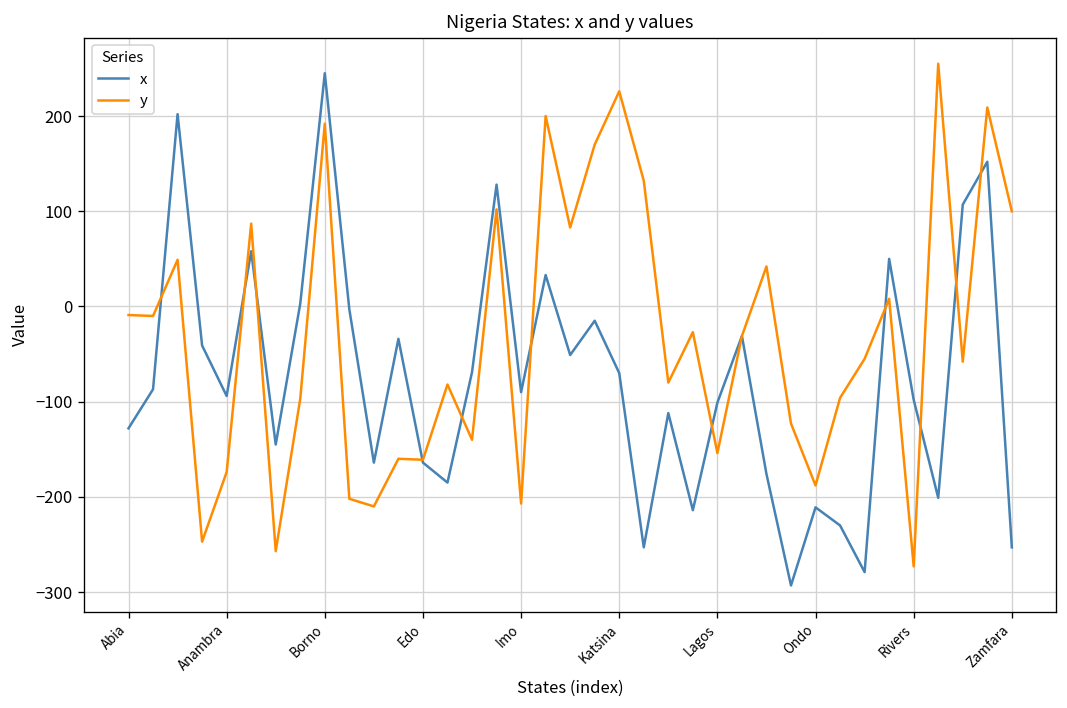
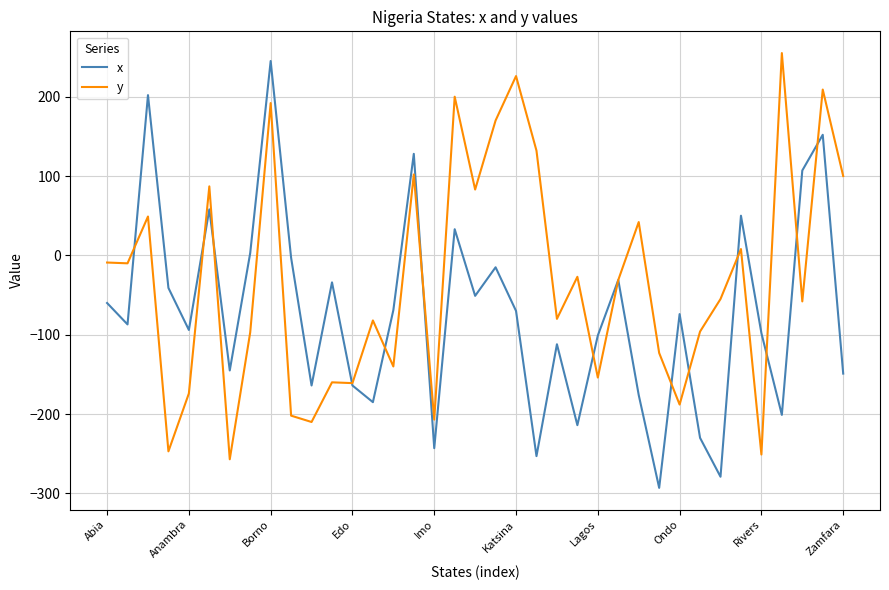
  {
    "x": {
-     "Abia": -130,
+     "Abia": -60,
      "Anambra": -90,
      "Borno": 250,
-     "Imo": -90,
+     "Imo": -240,
      "Katsina": -70,
      "Lagos": -100,
-     "Ondo": -210,
+     "Ondo": -70,
      "Rivers": -100,
-     "Zamfara": -250
+     "Zamfara": -150
    },
    "y": {
      "Abia": -10,
      "Anambra": -170,
      "Borno": 190,
      "Imo": -210,
      "Katsina": 230,
      "Lagos": -150,
      "Ondo": -190,
-     "Rivers": -270,
+     "Rivers": -250,
      "Zamfara": 100
    }
  }
